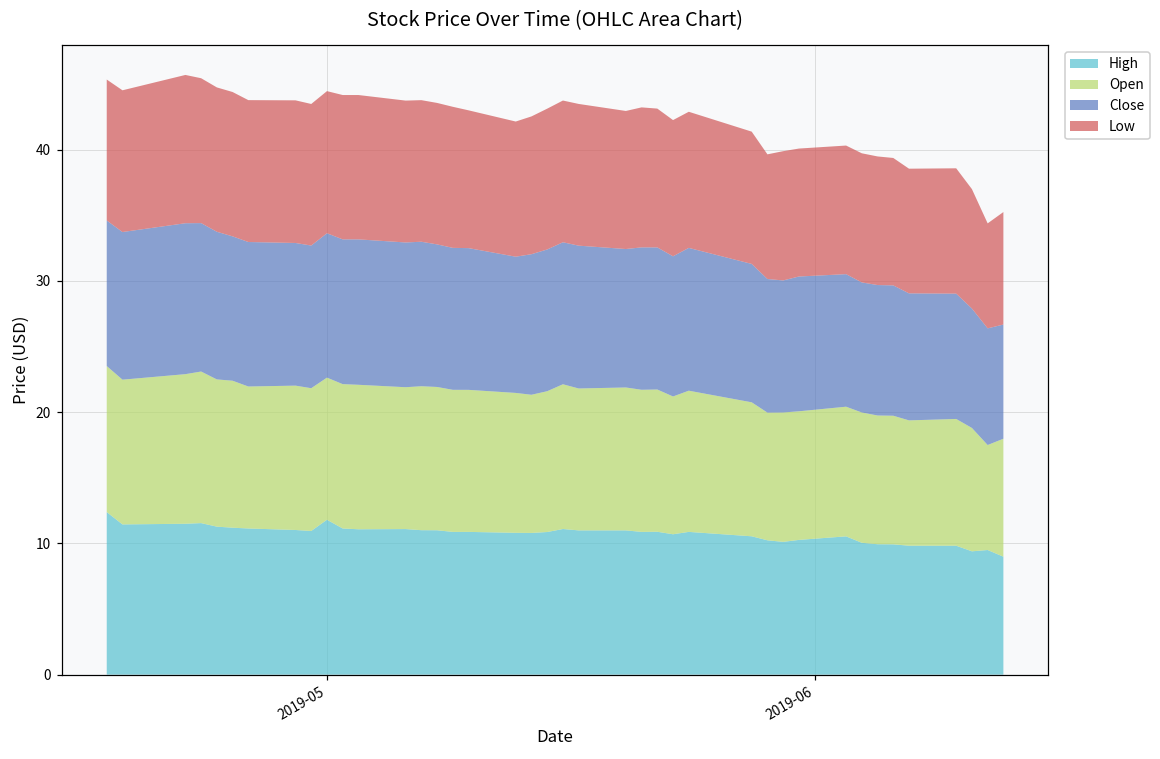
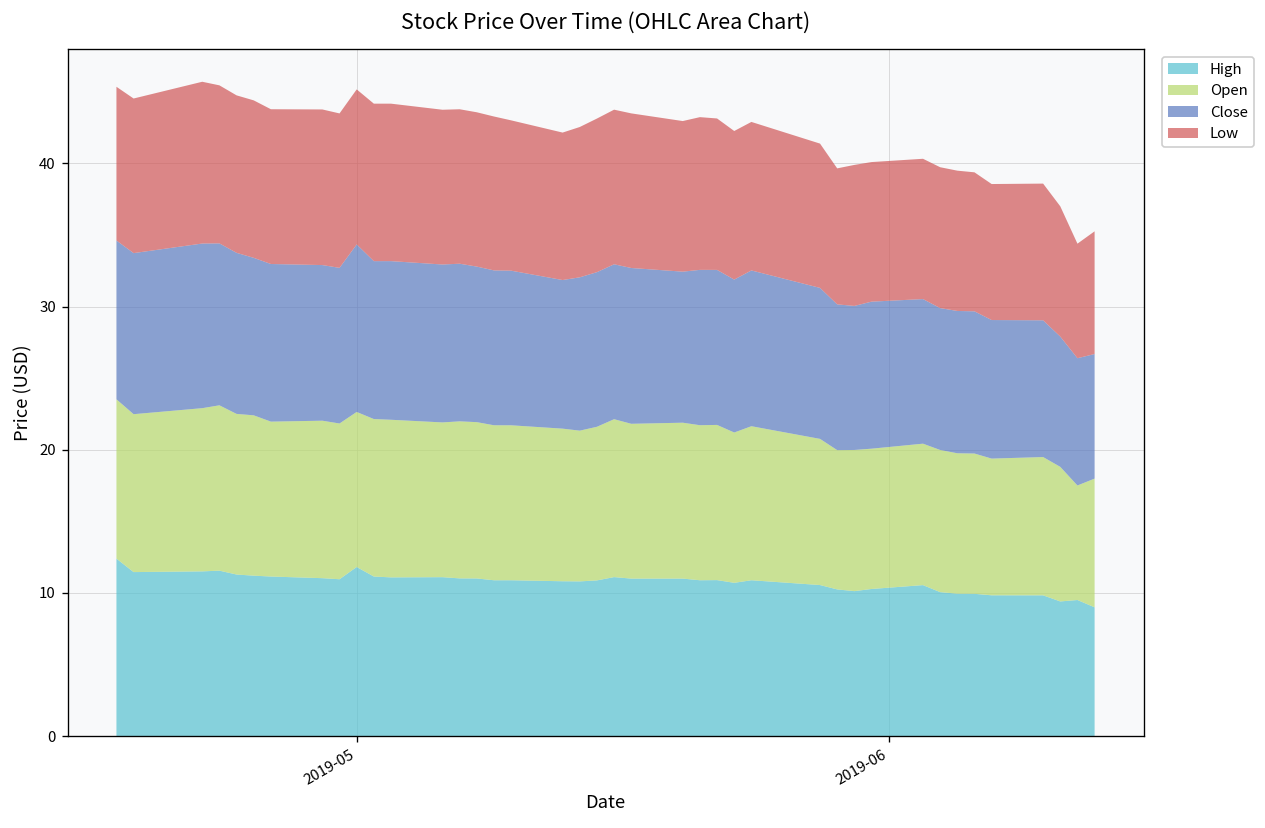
  {
    "High": {
      "2019-05": 11.8
    },
    "Open": {
      "2019-05": 10.8
    },
    "Close": {
-     "2019-05": 11.0
+     "2019-05": 11.7
    },
    "Low": {
      "2019-05": 10.8
    }
  }
